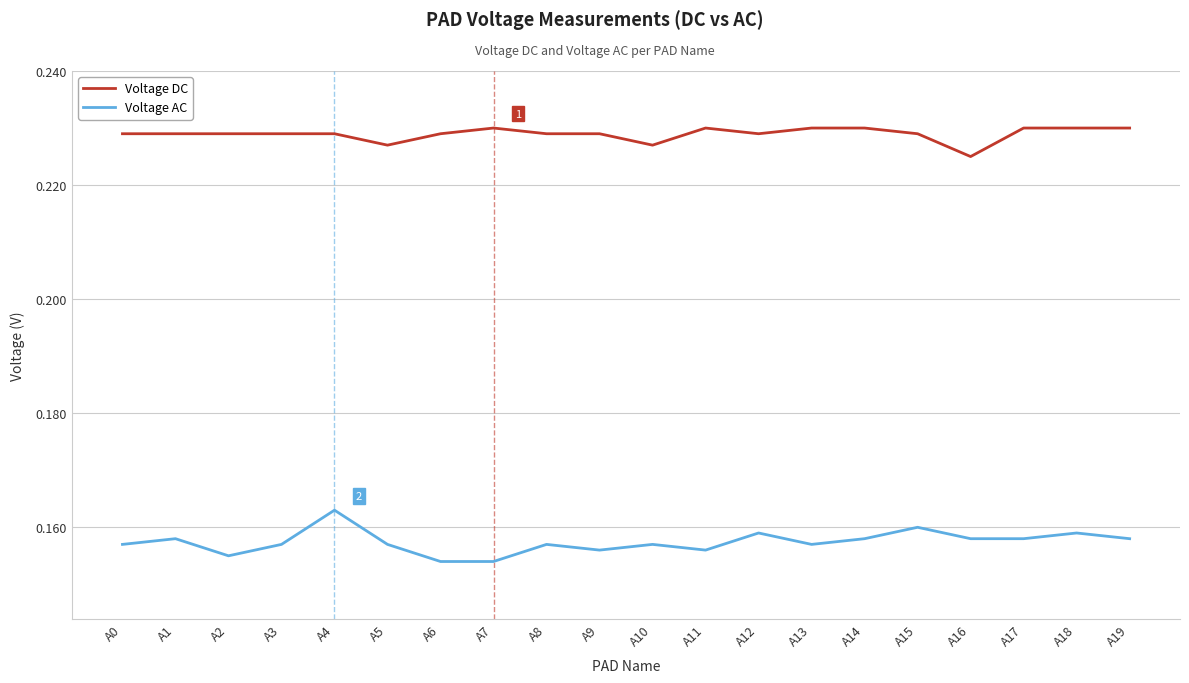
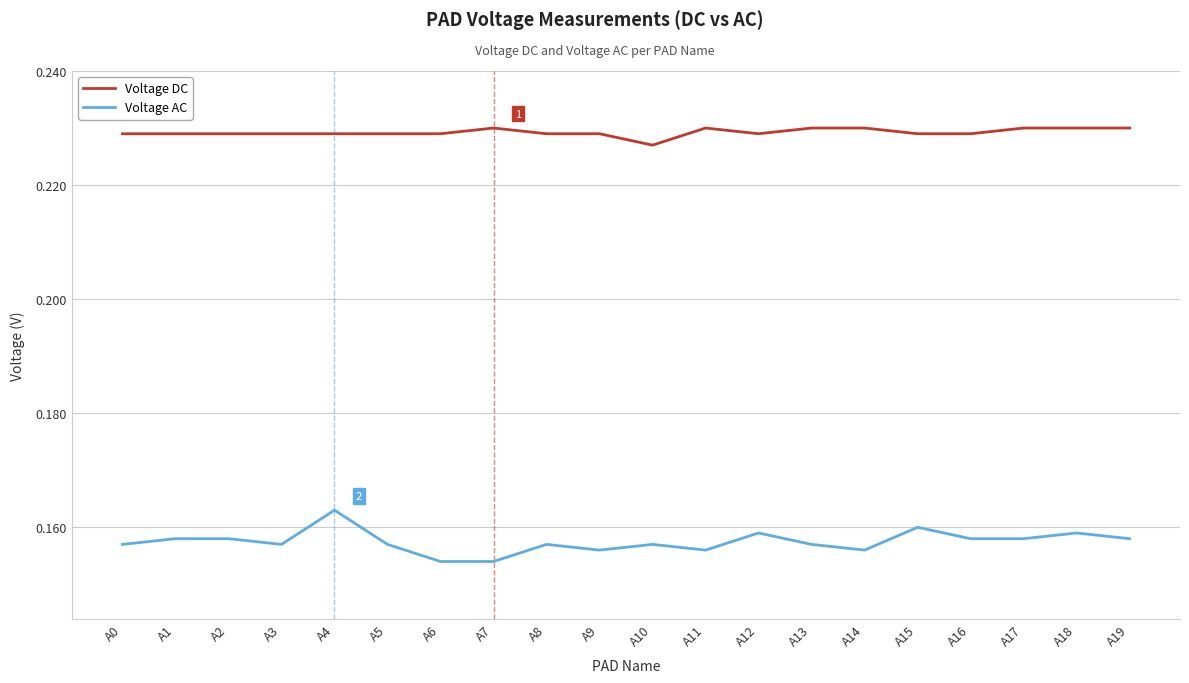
  {
    "Voltage DC": {
      "A0": 0.229,
      "A1": 0.229,
      "A2": 0.229,
      "A3": 0.229,
      "A4": 0.229,
-     "A5": 0.227,
+     "A5": 0.229,
      "A6": 0.229,
      "A8": 0.229,
      "A9": 0.229,
      "A10": 0.227,
      "A11": 0.230,
      "A12": 0.229,
      "A13": 0.230,
      "A14": 0.230,
      "A15": 0.229,
-     "A16": 0.225,
+     "A16": 0.229,
      "A17": 0.230,
      "A18": 0.230,
      "A19": 0.230
    },
    "Voltage AC": {
      "A0": 0.157,
      "A1": 0.158,
-     "A2": 0.155,
+     "A2": 0.158,
      "A3": 0.157,
      "A5": 0.157,
      "A6": 0.154,
      "A7": 0.154,
      "A8": 0.157,
      "A9": 0.156,
      "A10": 0.157,
      "A11": 0.156,
      "A12": 0.159,
      "A13": 0.157,
-     "A14": 0.158,
+     "A14": 0.156,
      "A15": 0.160,
      "A16": 0.158,
      "A17": 0.158,
      "A18": 0.159,
      "A19": 0.158
    }
  }
